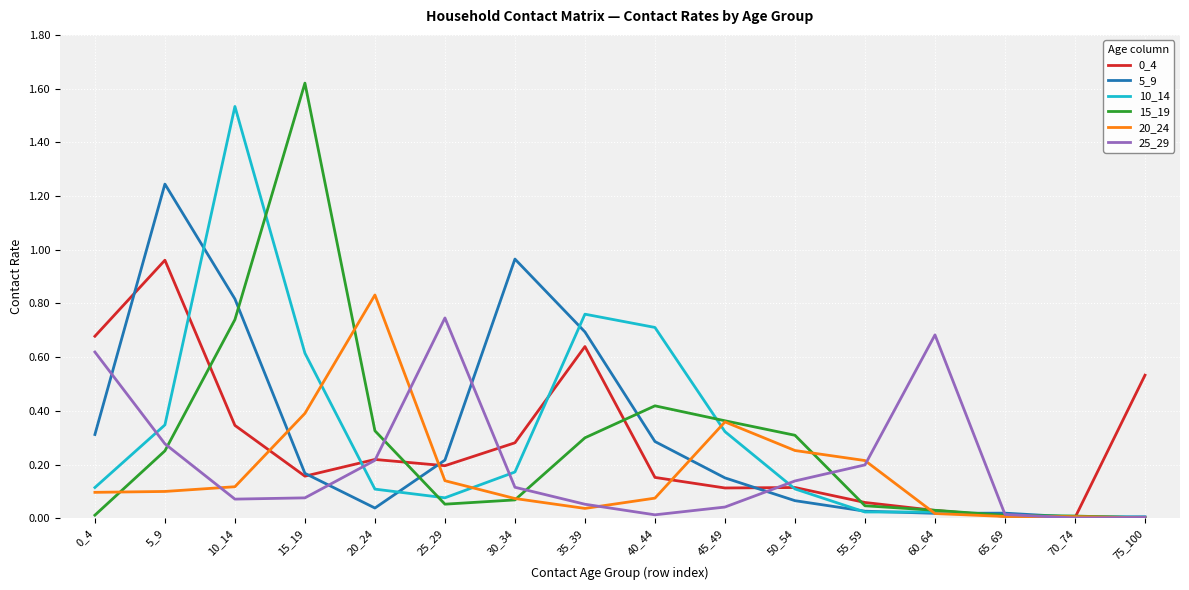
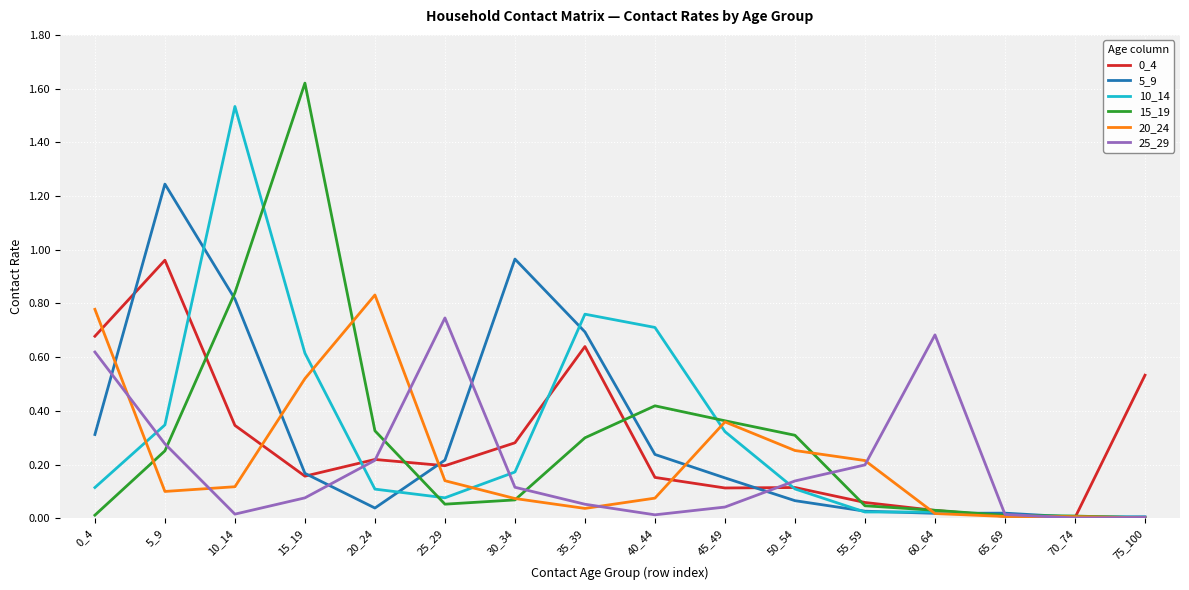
  {
    "0_4": {
      "0_4": 0.68,
      "5_9": 0.96,
      "10_14": 0.35,
      "15_19": 0.16,
      "25_29": 0.20,
      "30_34": 0.28,
      "35_39": 0.64,
      "40_44": 0.15,
      "45_49": 0.11,
      "55_59": 0.06,
      "75_100": 0.53
    },
    "5_9": {
      "0_4": 0.31,
      "5_9": 1.24,
      "10_14": 0.82,
      "15_19": 0.17,
      "20_24": 0.04,
      "25_29": 0.22,
      "30_34": 0.97,
      "35_39": 0.69,
-     "40_44": 0.29,
+     "40_44": 0.24,
      "45_49": 0.15,
      "50_54": 0.07
    },
    "10_14": {
      "0_4": 0.11,
      "5_9": 0.35,
      "10_14": 1.53,
      "15_19": 0.61,
      "20_24": 0.11,
      "25_29": 0.08,
      "30_34": 0.17,
      "35_39": 0.76,
      "40_44": 0.71,
      "45_49": 0.32
    },
    "15_19": {
      "0_4": 0.01,
      "5_9": 0.25,
-     "10_14": 0.74,
+     "10_14": 0.84,
      "15_19": 1.62,
      "20_24": 0.33,
      "25_29": 0.05,
      "35_39": 0.30,
      "40_44": 0.42,
      "50_54": 0.31,
      "55_59": 0.05
    },
    "20_24": {
-     "0_4": 0.10,
+     "0_4": 0.78,
      "5_9": 0.10,
      "10_14": 0.12,
-     "15_19": 0.39,
+     "15_19": 0.52,
      "20_24": 0.83,
      "25_29": 0.14,
      "35_39": 0.04,
      "40_44": 0.08,
      "50_54": 0.25,
      "55_59": 0.22
    },
    "25_29": {
      "0_4": 0.62,
      "5_9": 0.28,
-     "10_14": 0.07,
+     "10_14": 0.02,
      "15_19": 0.08,
      "25_29": 0.75,
      "30_34": 0.12,
      "35_39": 0.05,
      "40_44": 0.01,
      "45_49": 0.04,
      "50_54": 0.14,
      "55_59": 0.20,
      "60_64": 0.68
    }
  }
